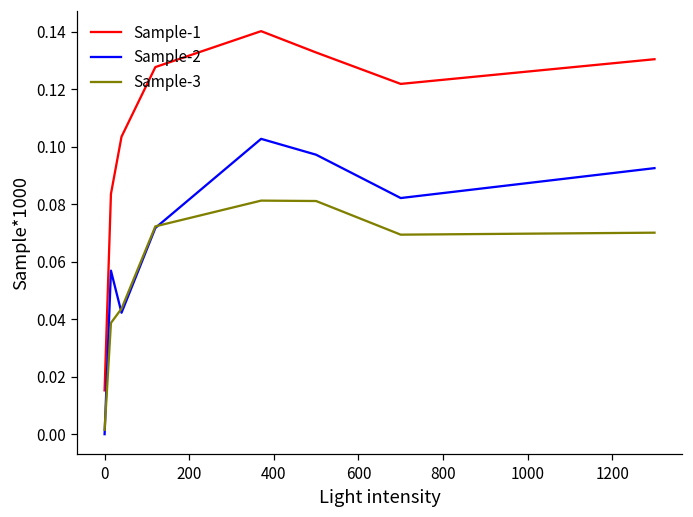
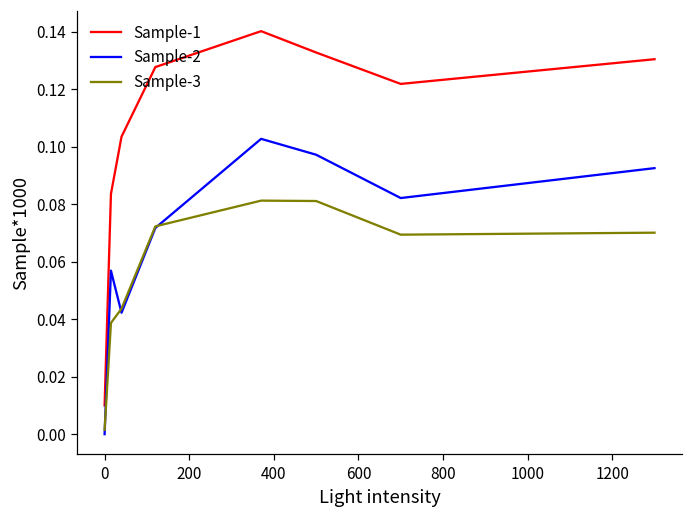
  {
    "Sample-1": {
-     "0": 0.015
+     "0": 0.010
    },
    "Sample-2": {
      "0": 0.000
    },
    "Sample-3": {
      "0": 0.002
    }
  }
